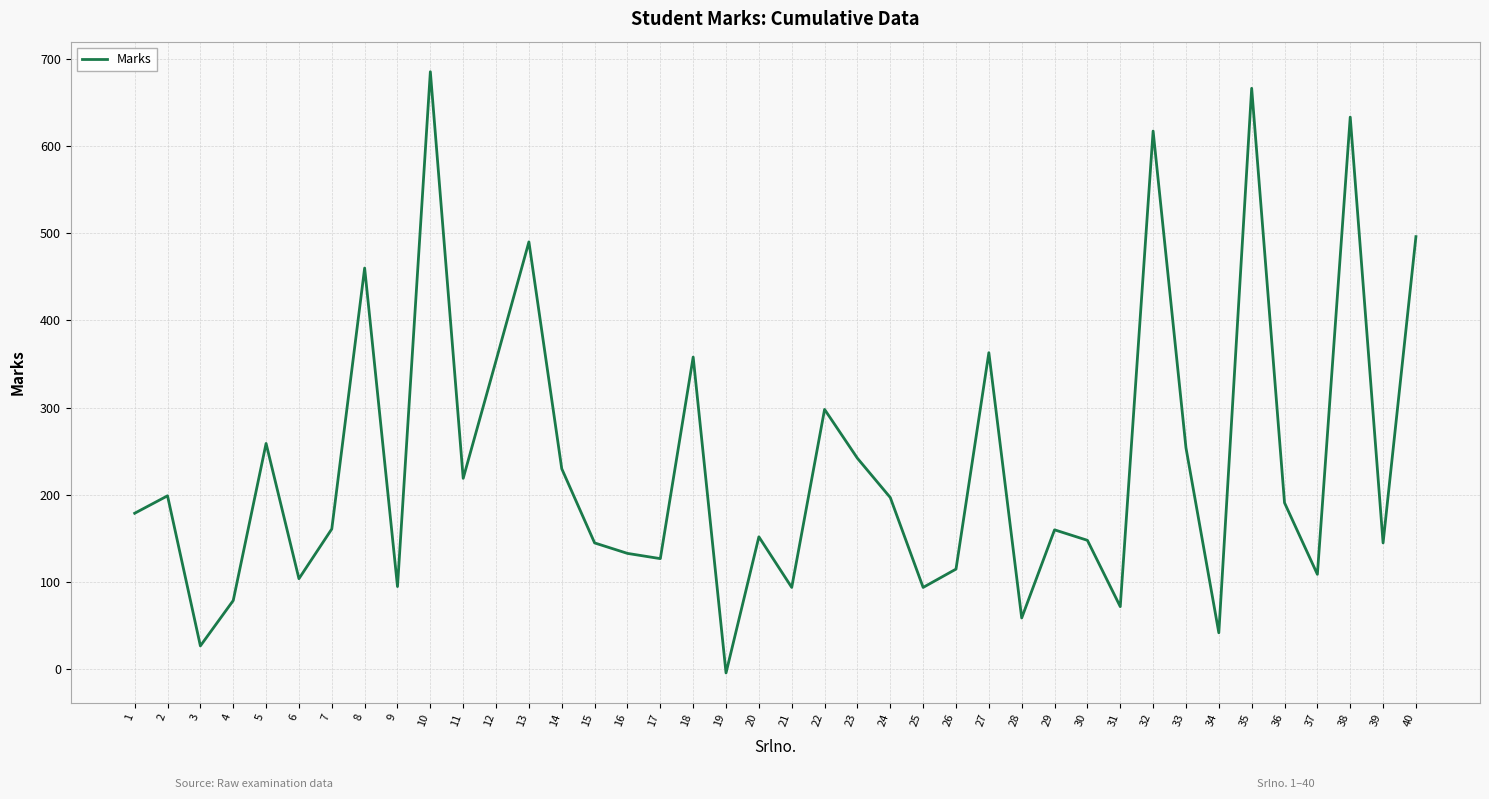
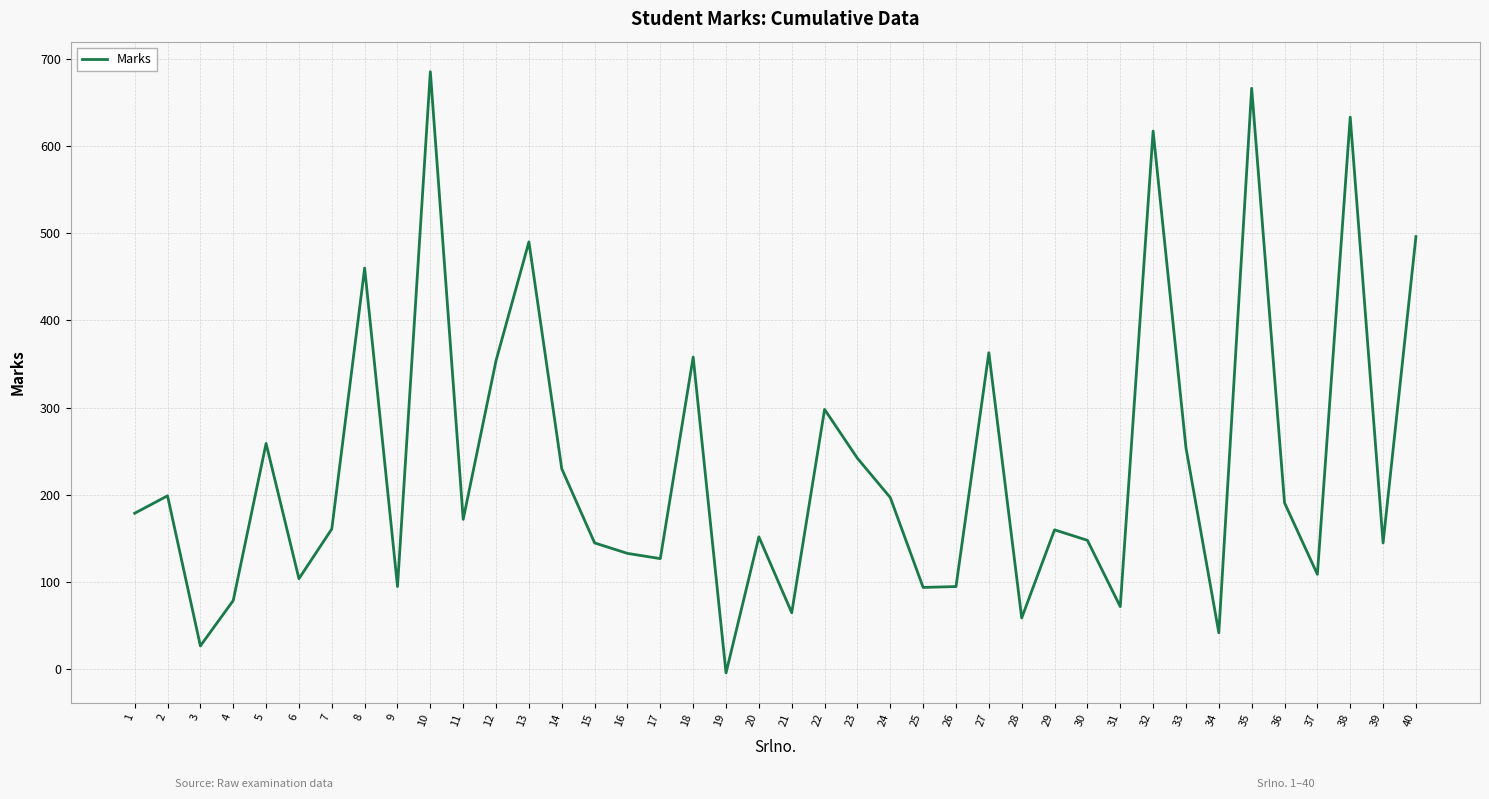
  {
    "1": 180,
    "2": 200,
    "3": 30,
    "4": 80,
    "5": 260,
    "6": 100,
    "7": 160,
    "8": 460,
    "9": 100,
    "10": 690,
-   "11": 220,
+   "11": 170,
    "12": 350,
    "13": 490,
    "14": 230,
    "15": 150,
    "16": 130,
    "17": 130,
    "18": 360,
    "19": 0,
    "20": 150,
-   "21": 90,
+   "21": 70,
    "22": 300,
    "23": 240,
    "24": 200,
    "25": 90,
-   "26": 120,
+   "26": 100,
    "27": 360,
    "28": 60,
    "29": 160,
    "30": 150,
    "31": 70,
    "32": 620,
    "33": 250,
    "34": 40,
    "35": 670,
    "36": 190,
    "37": 110,
    "38": 630,
    "39": 150,
    "40": 500
  }
